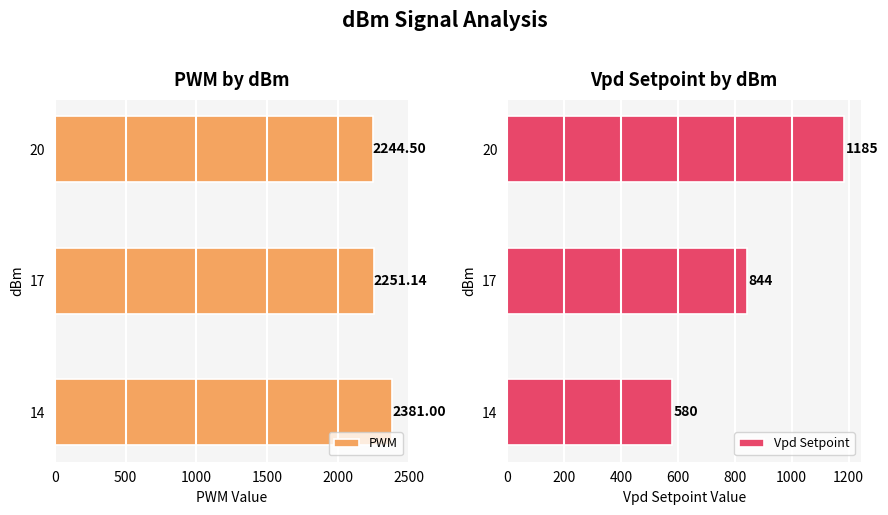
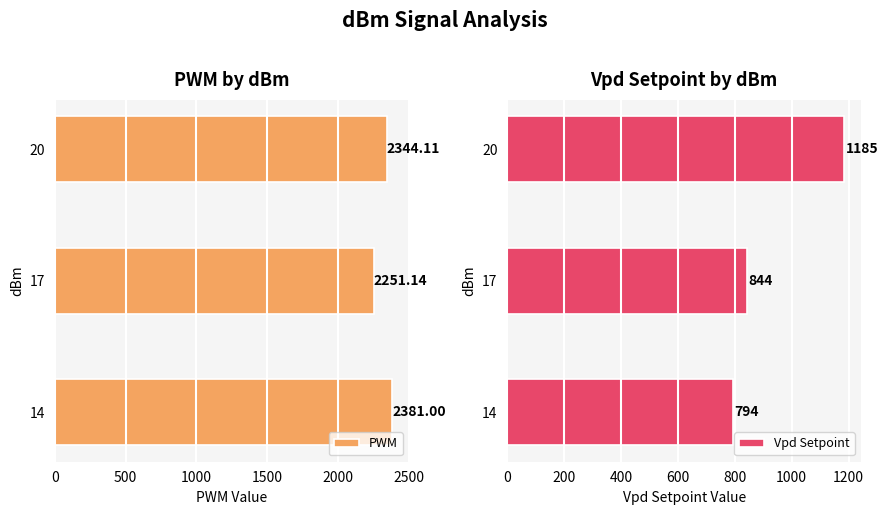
  {
    "PWM by dBm": {
-     "20": 2244.50,
+     "20": 2344.11,
      "17": 2251.14,
      "14": 2381.00
    },
    "Vpd Setpoint by dBm": {
      "20": 1185,
      "17": 844,
-     "14": 580
+     "14": 794
    }
  }
